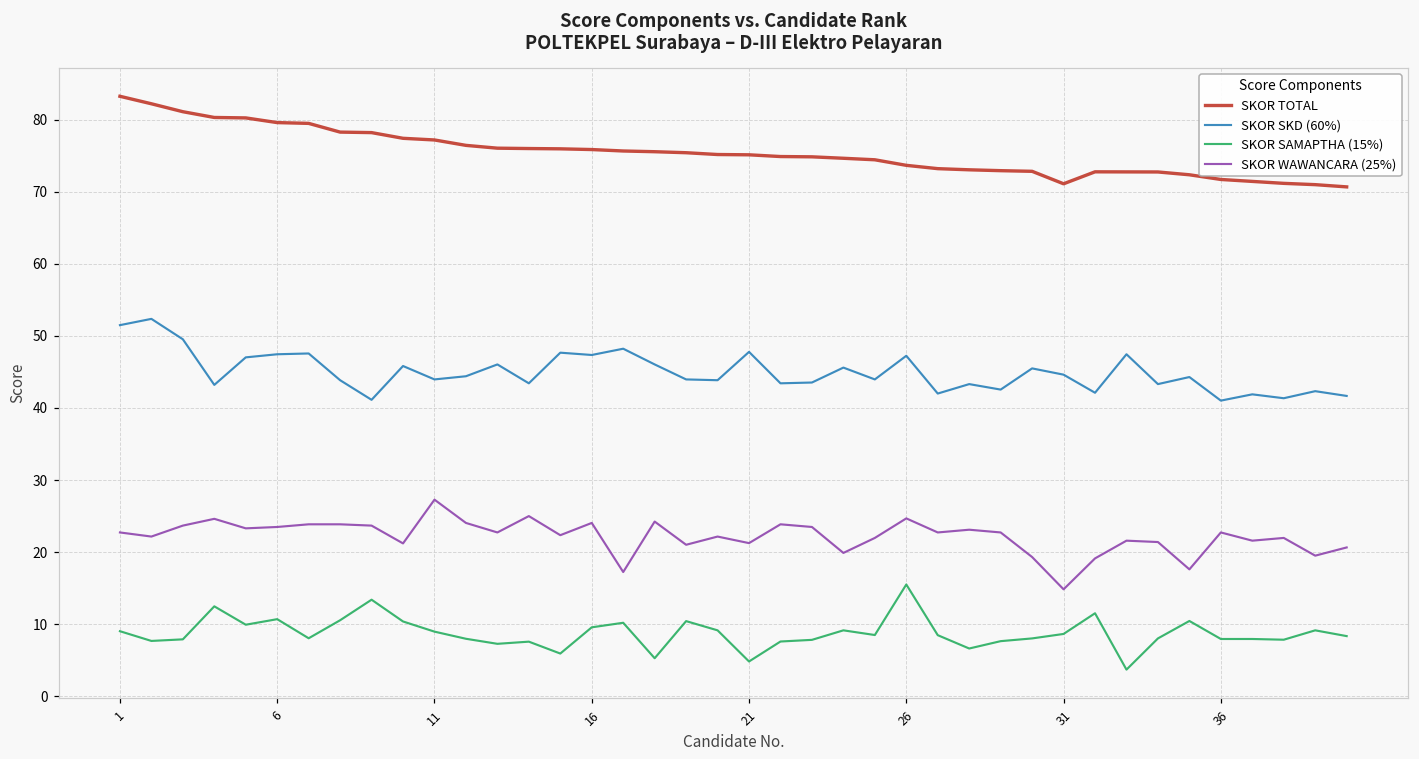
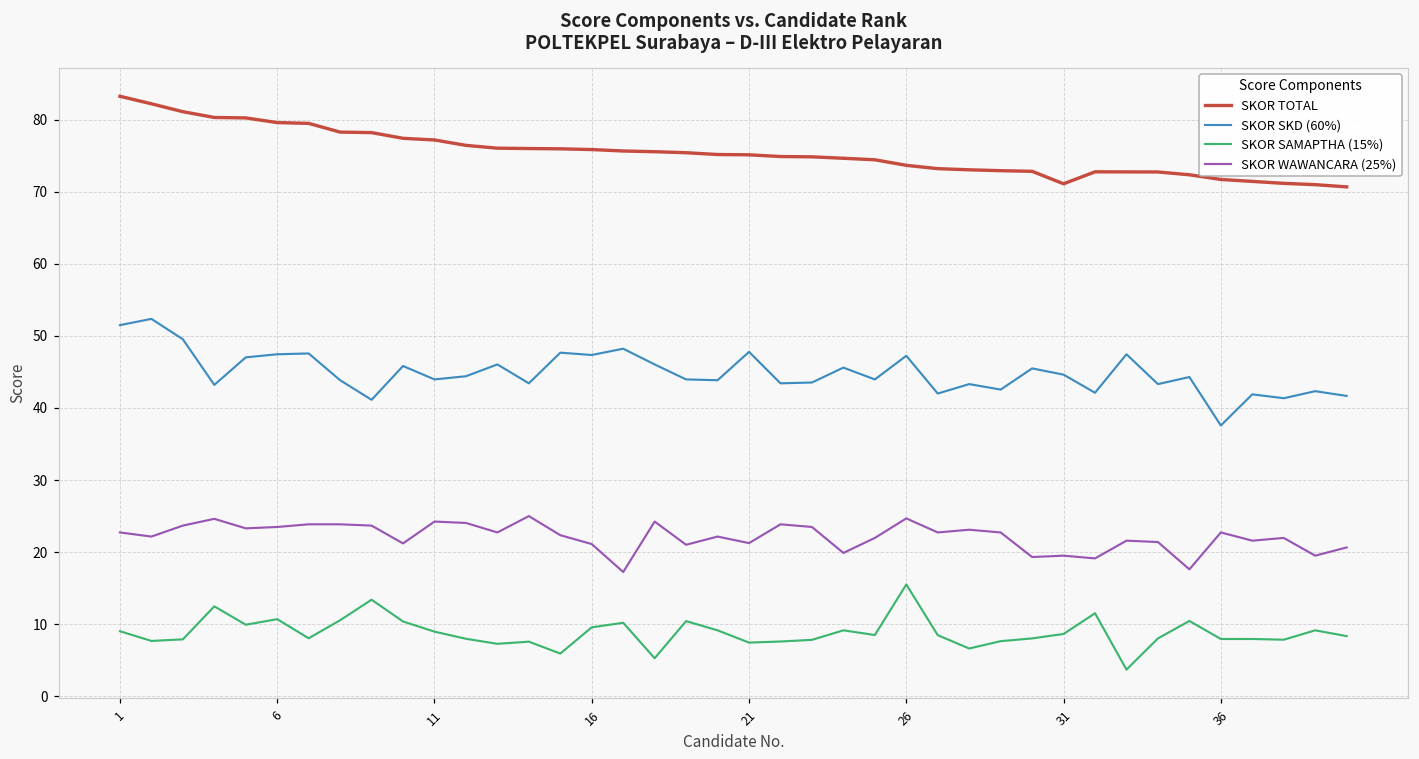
  {
    "SKOR TOTAL": {
      "1": 83,
      "6": 80,
      "11": 77,
      "16": 76,
      "21": 75,
      "26": 74,
      "31": 71
    },
    "SKOR SKD (60%)": {
      "1": 51,
      "6": 47,
      "11": 44,
      "16": 47,
      "21": 48,
      "26": 47,
      "31": 45,
-     "36": 41
+     "36": 38
    },
    "SKOR SAMAPTHA (15%)": {
      "1": 9,
      "6": 11,
      "11": 9,
      "16": 10,
-     "21": 5,
+     "21": 7,
      "26": 16,
      "31": 9,
      "36": 8
    },
    "SKOR WAWANCARA (25%)": {
      "1": 23,
      "6": 23,
-     "11": 27,
-     "16": 24,
+     "11": 24,
+     "16": 21,
      "21": 21,
      "26": 25,
-     "31": 15,
+     "31": 20,
      "36": 23
    }
  }
